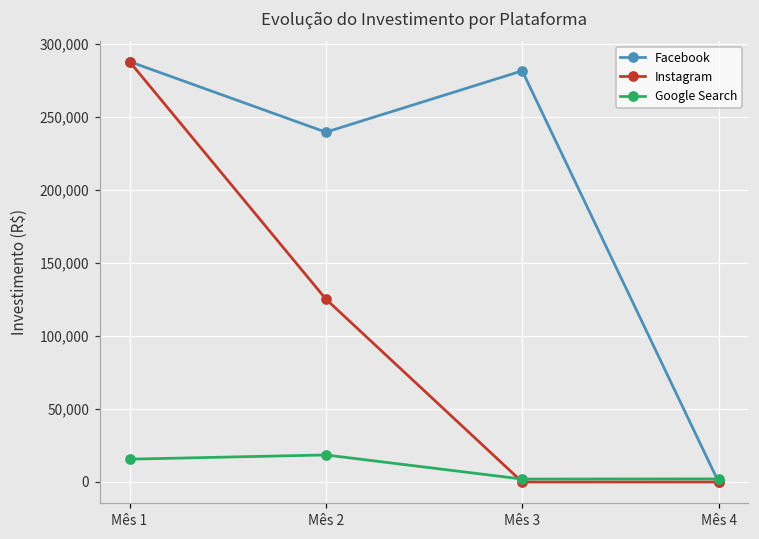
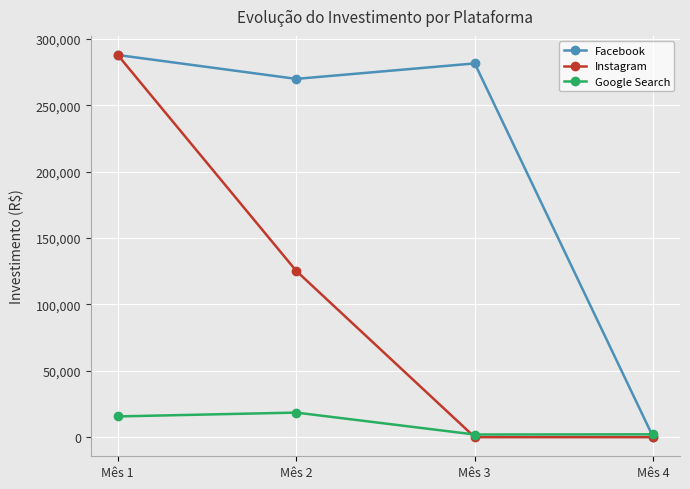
  {
    "Facebook": {
-     "Mês 2": "240,000",
+     "Mês 2": "270,000",
      "Mês 3": "282,000"
    },
    "Instagram": {
      "Mês 2": "125,000",
      "Mês 3": "0"
    },
    "Google Search": {
      "Mês 1": "16,000",
      "Mês 2": "19,000",
      "Mês 3": "2,000",
      "Mês 4": "2,000"
    }
  }
